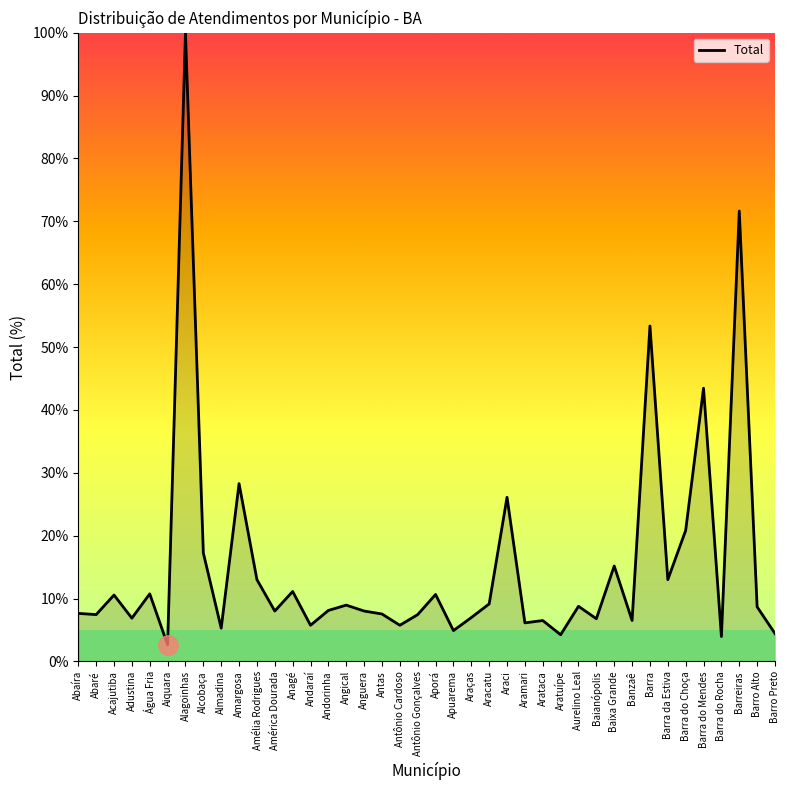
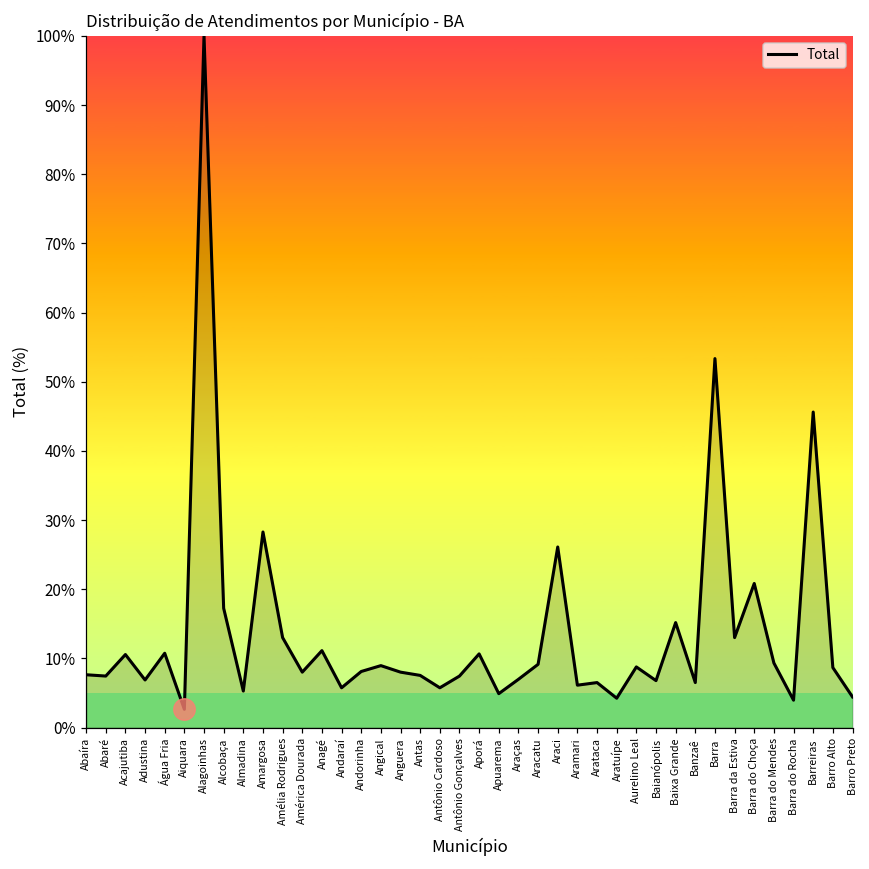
  {
    "Total": {
      "Abaíra": "8%",
      "Abaré": "7%",
      "Acajutiba": "11%",
      "Adustina": "7%",
      "Água Fria": "11%",
      "Alagoinhas": "100%",
      "Alcobaça": "17%",
      "Almadina": "5%",
      "Amargosa": "28%",
      "Amélia Rodrigues": "13%",
      "América Dourada": "8%",
      "Anagé": "11%",
      "Andaraí": "6%",
      "Andorinha": "8%",
      "Angical": "9%",
      "Anguera": "8%",
      "Antas": "8%",
      "Antônio Cardoso": "6%",
      "Antônio Gonçalves": "7%",
      "Aporá": "11%",
      "Araças": "7%",
      "Aracatu": "9%",
      "Araci": "26%",
      "Aramari": "6%",
      "Arataca": "7%",
      "Aurelino Leal": "9%",
      "Baianópolis": "7%",
      "Baixa Grande": "15%",
      "Banzaê": "7%",
      "Barra": "53%",
      "Barra da Estiva": "13%",
      "Barra do Choça": "21%",
-     "Barra do Mendes": "43%",
-     "Barreiras": "72%",
+     "Barra do Mendes": "9%",
+     "Barreiras": "46%",
      "Barro Alto": "9%"
    }
  }
